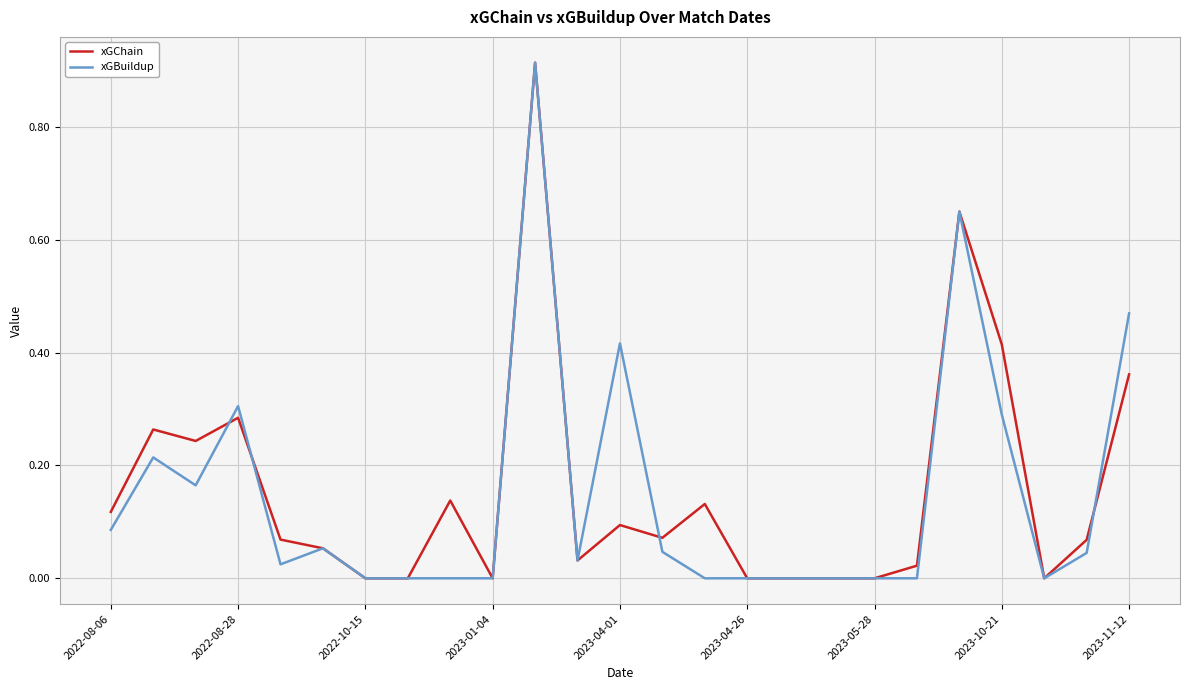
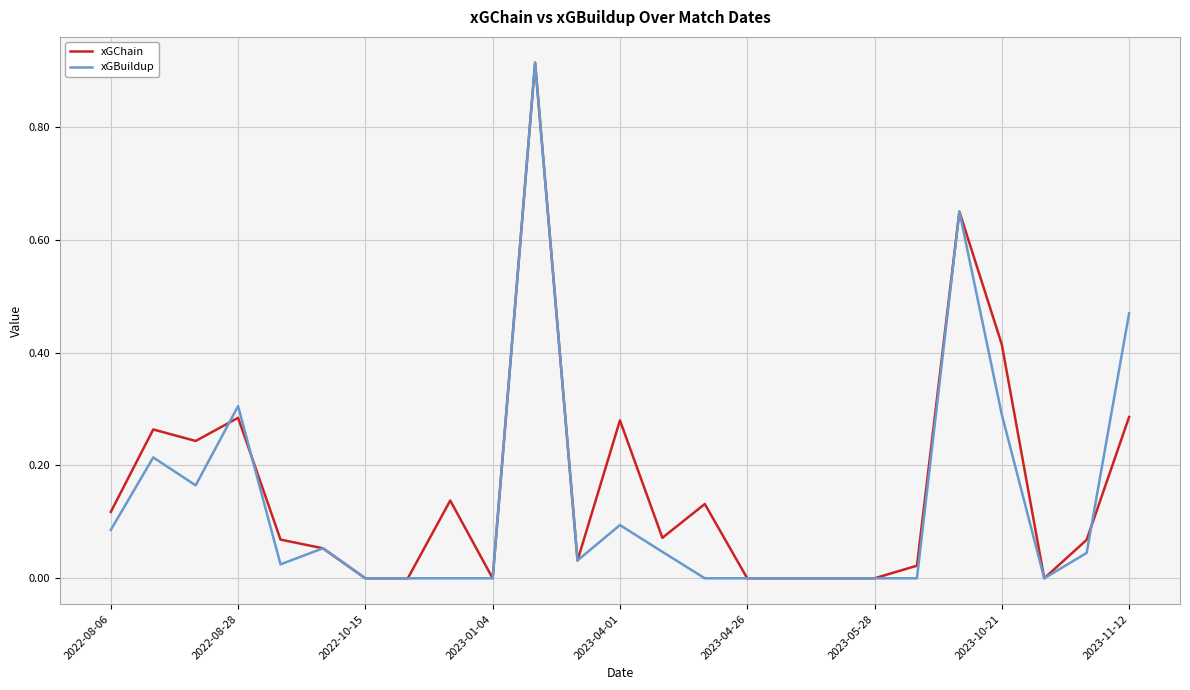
  {
    "xGChain": {
      "2022-08-06": 0.12,
      "2022-08-28": 0.28,
-     "2023-04-01": 0.09,
+     "2023-04-01": 0.28,
      "2023-10-21": 0.41,
-     "2023-11-12": 0.36
+     "2023-11-12": 0.29
    },
    "xGBuildup": {
      "2022-08-06": 0.09,
      "2022-08-28": 0.31,
-     "2023-04-01": 0.42,
+     "2023-04-01": 0.09,
      "2023-10-21": 0.29,
      "2023-11-12": 0.47
    }
  }
